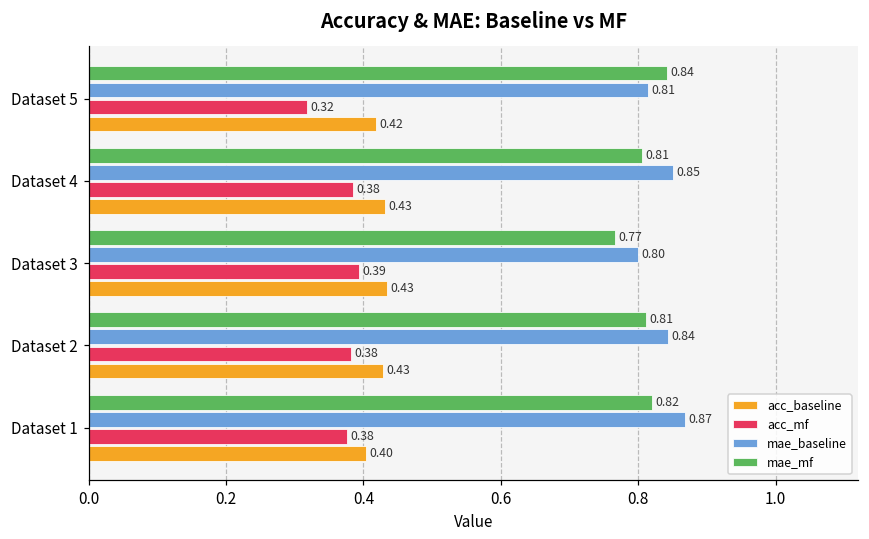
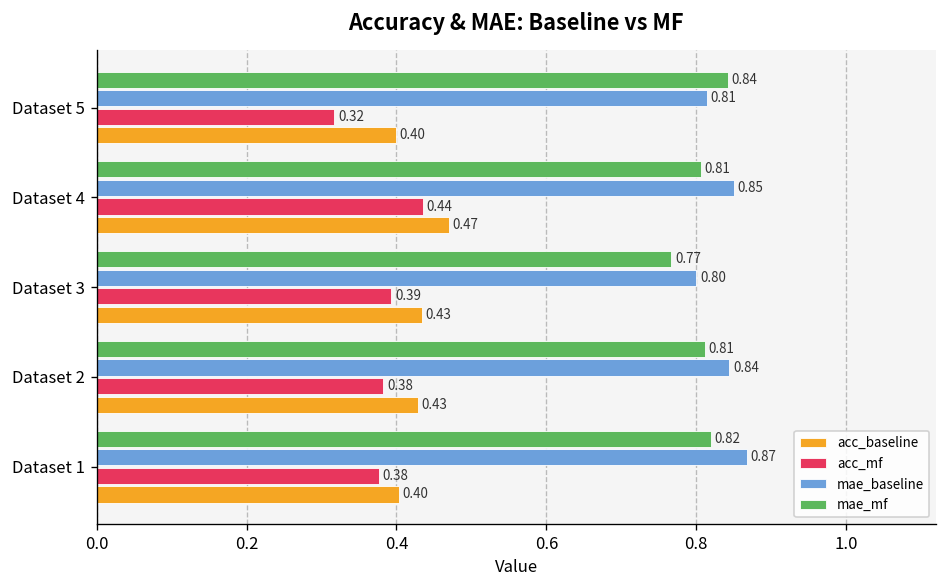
  {
    "acc_baseline": {
-     "Dataset 5": 0.42,
-     "Dataset 4": 0.43,
+     "Dataset 5": 0.40,
+     "Dataset 4": 0.47,
      "Dataset 3": 0.43,
      "Dataset 2": 0.43,
      "Dataset 1": 0.40
    },
    "acc_mf": {
      "Dataset 5": 0.32,
-     "Dataset 4": 0.38,
+     "Dataset 4": 0.44,
      "Dataset 3": 0.39,
      "Dataset 2": 0.38,
      "Dataset 1": 0.38
    },
    "mae_baseline": {
      "Dataset 5": 0.81,
      "Dataset 4": 0.85,
      "Dataset 3": 0.80,
      "Dataset 2": 0.84,
      "Dataset 1": 0.87
    },
    "mae_mf": {
      "Dataset 5": 0.84,
      "Dataset 4": 0.81,
      "Dataset 3": 0.77,
      "Dataset 2": 0.81,
      "Dataset 1": 0.82
    }
  }
